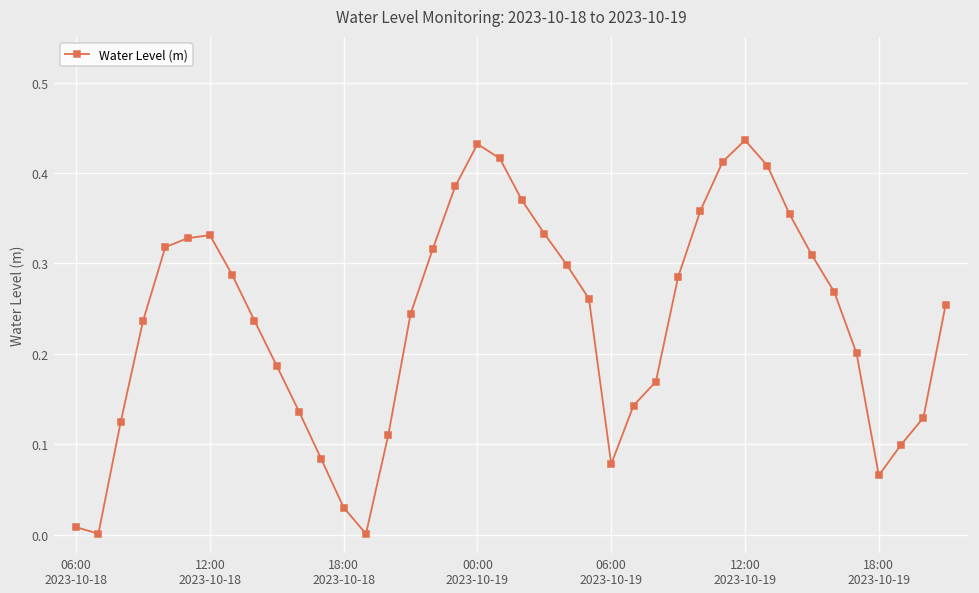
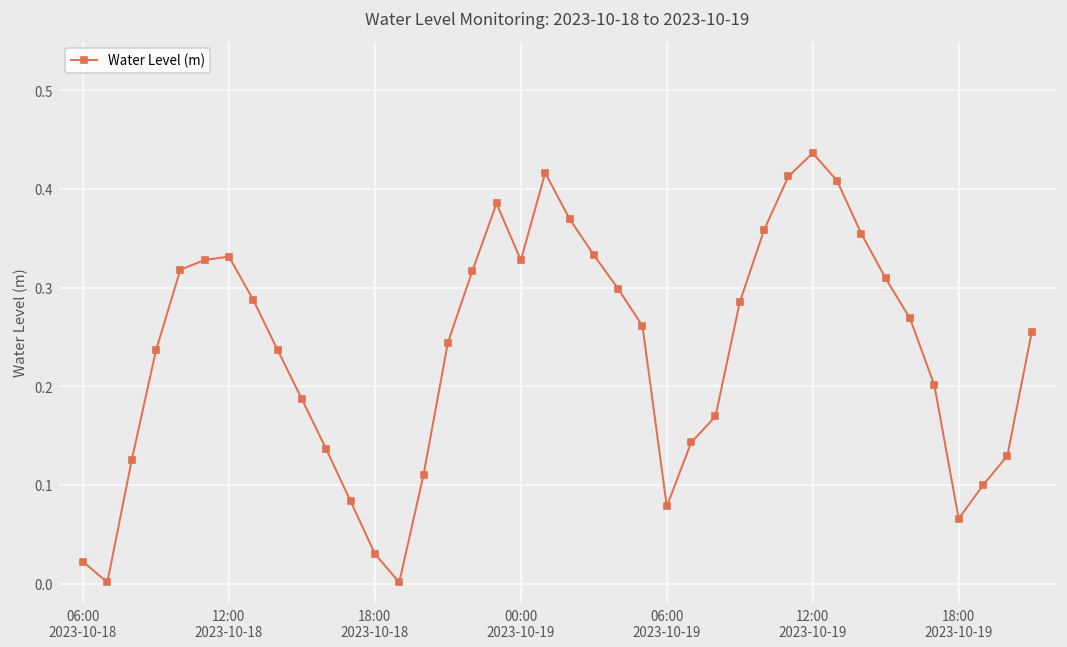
  {
-   "06:00 2023-10-18": 0.01,
+   "06:00 2023-10-18": 0.02,
    "12:00 2023-10-18": 0.33,
    "18:00 2023-10-18": 0.03,
-   "00:00 2023-10-19": 0.43,
+   "00:00 2023-10-19": 0.33,
    "06:00 2023-10-19": 0.08,
    "12:00 2023-10-19": 0.44,
    "18:00 2023-10-19": 0.07
  }
